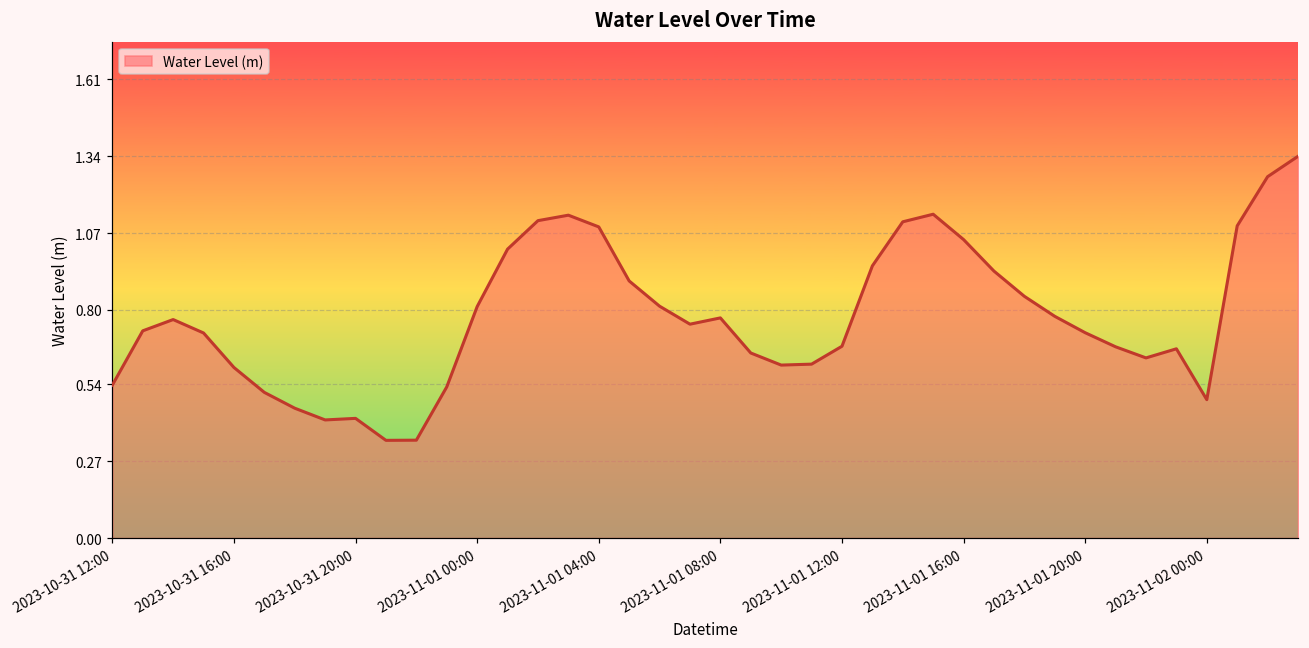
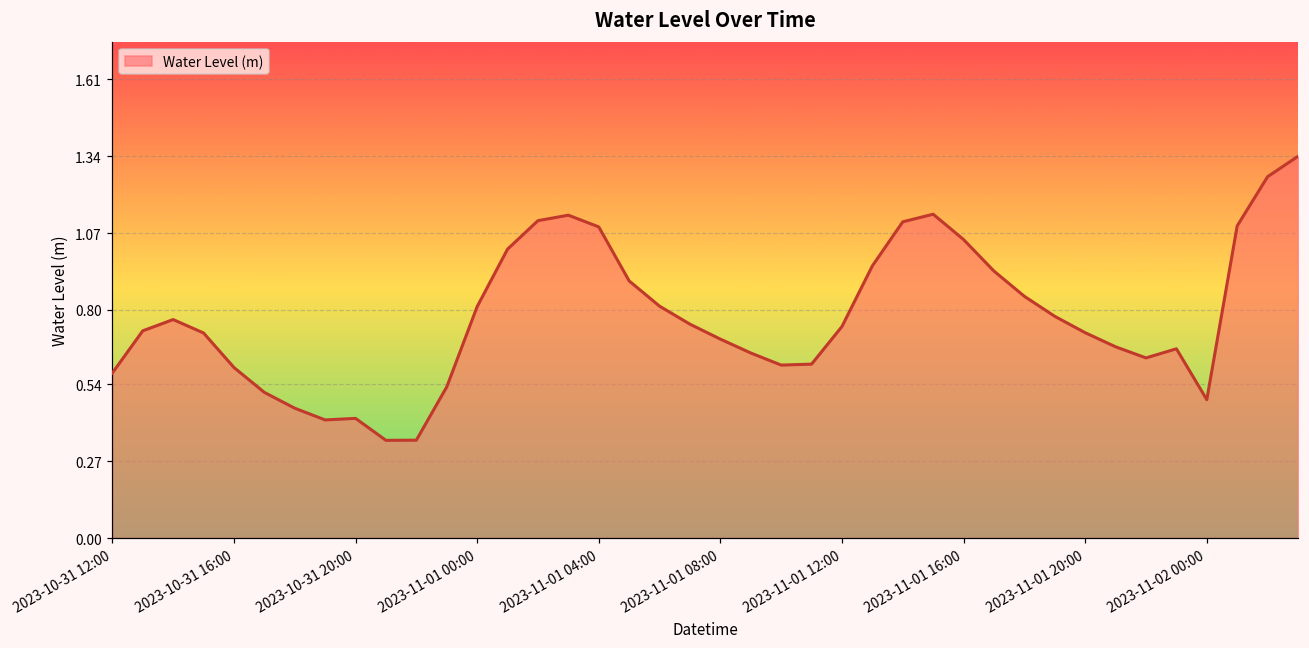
  {
-   "2023-10-31 12:00": 0.54,
+   "2023-10-31 12:00": 0.58,
    "2023-10-31 16:00": 0.60,
    "2023-10-31 20:00": 0.42,
    "2023-11-01 00:00": 0.81,
    "2023-11-01 04:00": 1.09,
-   "2023-11-01 08:00": 0.77,
-   "2023-11-01 12:00": 0.67,
+   "2023-11-01 08:00": 0.70,
+   "2023-11-01 12:00": 0.74,
    "2023-11-01 16:00": 1.05,
    "2023-11-01 20:00": 0.72,
    "2023-11-02 00:00": 0.49
  }
